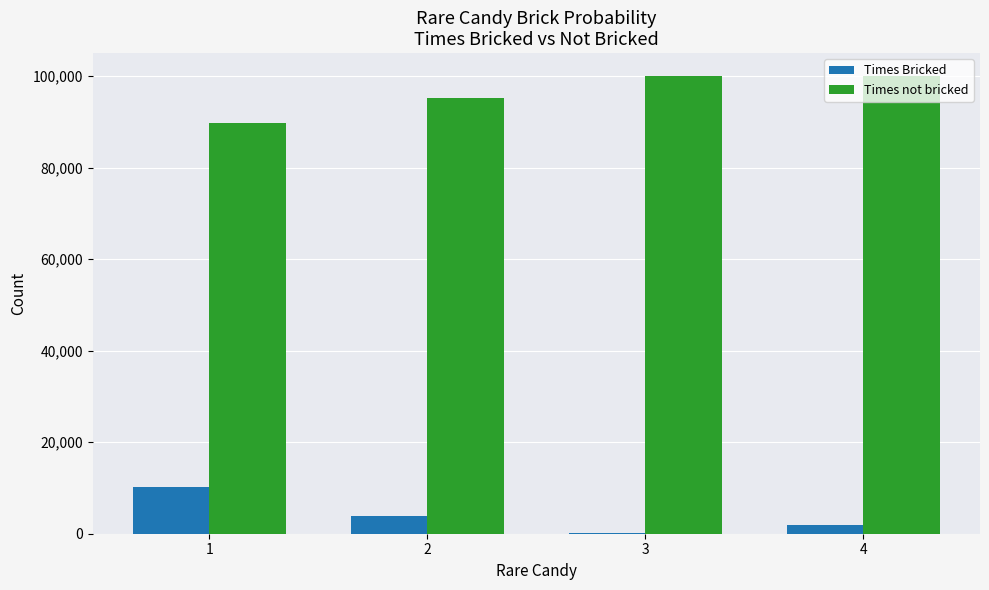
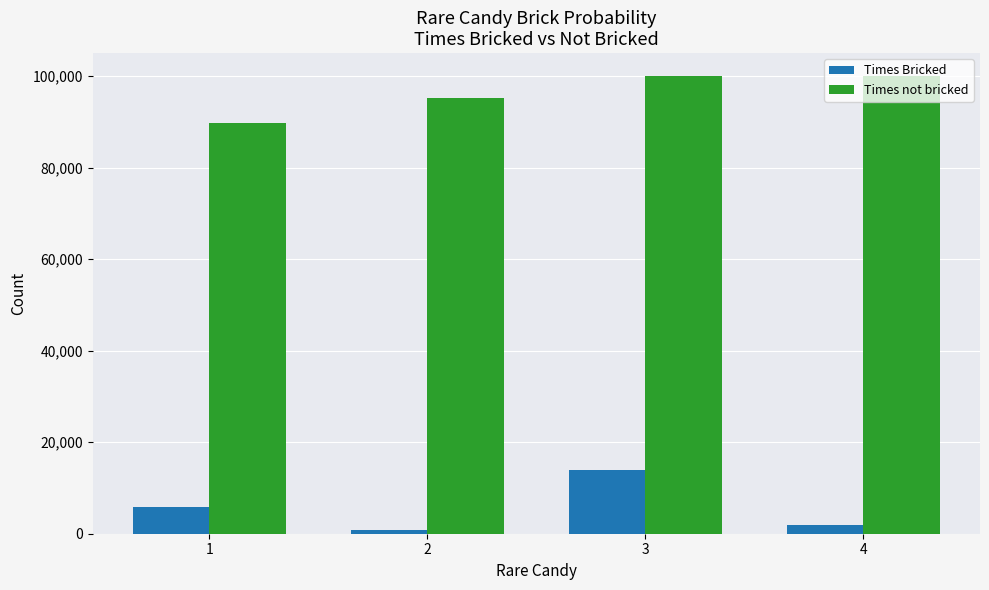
  {
    "Times Bricked": {
-     "1": "10,000",
-     "2": "4,000",
-     "3": "0",
+     "1": "6,000",
+     "2": "1,000",
+     "3": "14,000",
      "4": "2,000"
    },
    "Times not bricked": {
      "1": "90,000",
      "2": "95,000",
      "3": "100,000"
    }
  }
